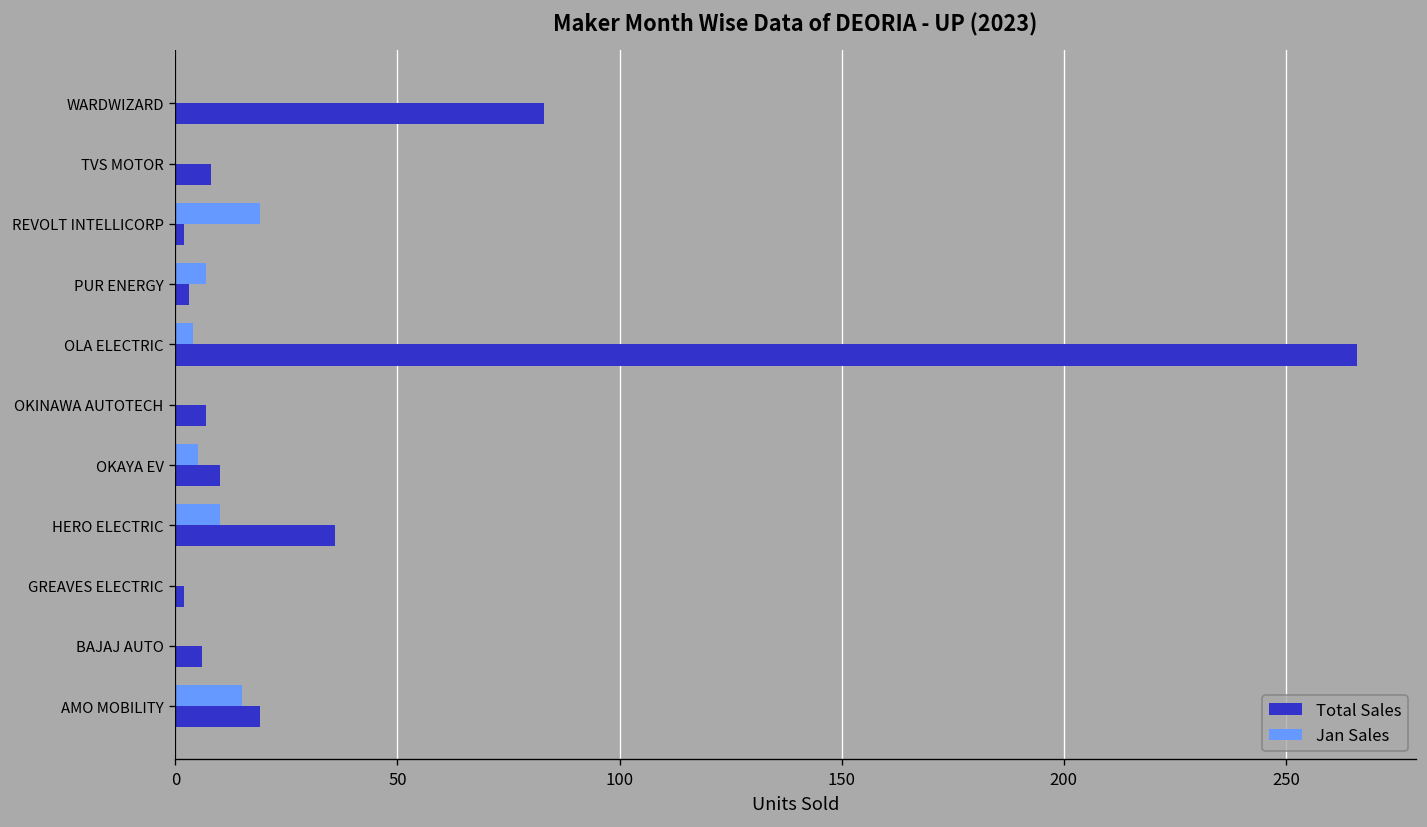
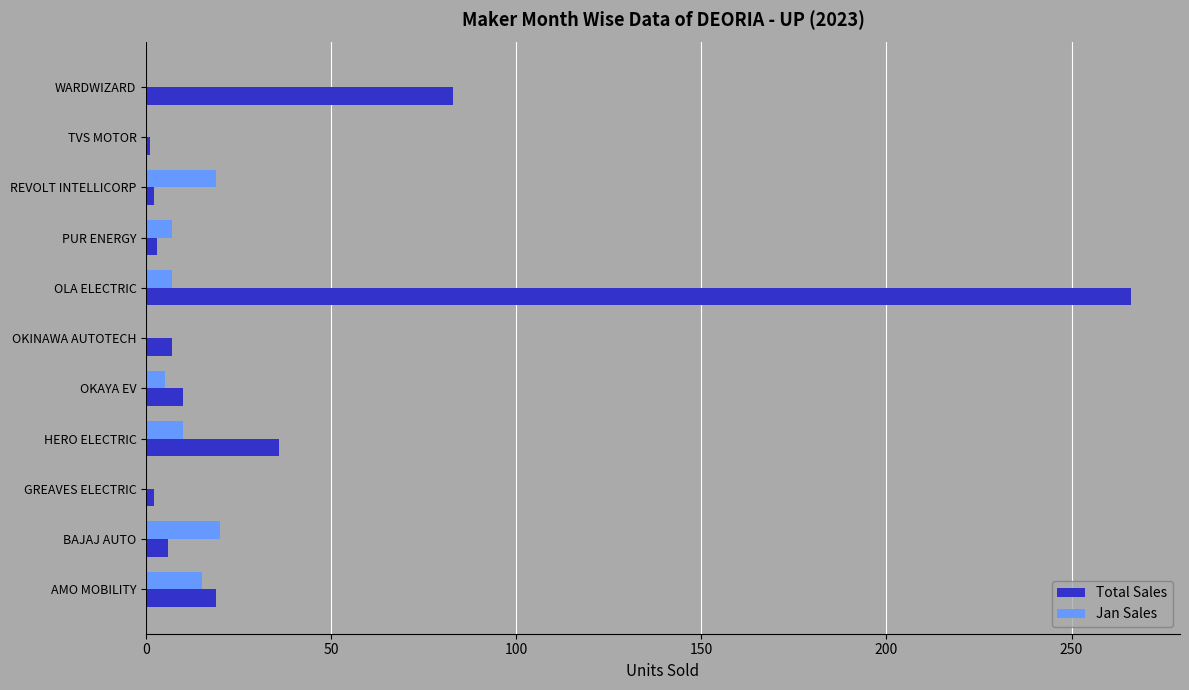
  {
    "Total Sales": {
      "WARDWIZARD": 83,
-     "TVS MOTOR": 8,
+     "TVS MOTOR": 1,
      "REVOLT INTELLICORP": 2,
      "PUR ENERGY": 3,
      "OLA ELECTRIC": 266,
      "OKINAWA AUTOTECH": 7,
      "OKAYA EV": 10,
      "HERO ELECTRIC": 36,
      "GREAVES ELECTRIC": 2,
      "BAJAJ AUTO": 6,
      "AMO MOBILITY": 19
    },
    "Jan Sales": {
      "WARDWIZARD": 0,
      "TVS MOTOR": 0,
      "REVOLT INTELLICORP": 19,
      "PUR ENERGY": 7,
-     "OLA ELECTRIC": 4,
+     "OLA ELECTRIC": 7,
      "OKINAWA AUTOTECH": 0,
      "OKAYA EV": 5,
      "HERO ELECTRIC": 10,
      "GREAVES ELECTRIC": 0,
-     "BAJAJ AUTO": 0,
+     "BAJAJ AUTO": 20,
      "AMO MOBILITY": 15
    }
  }
